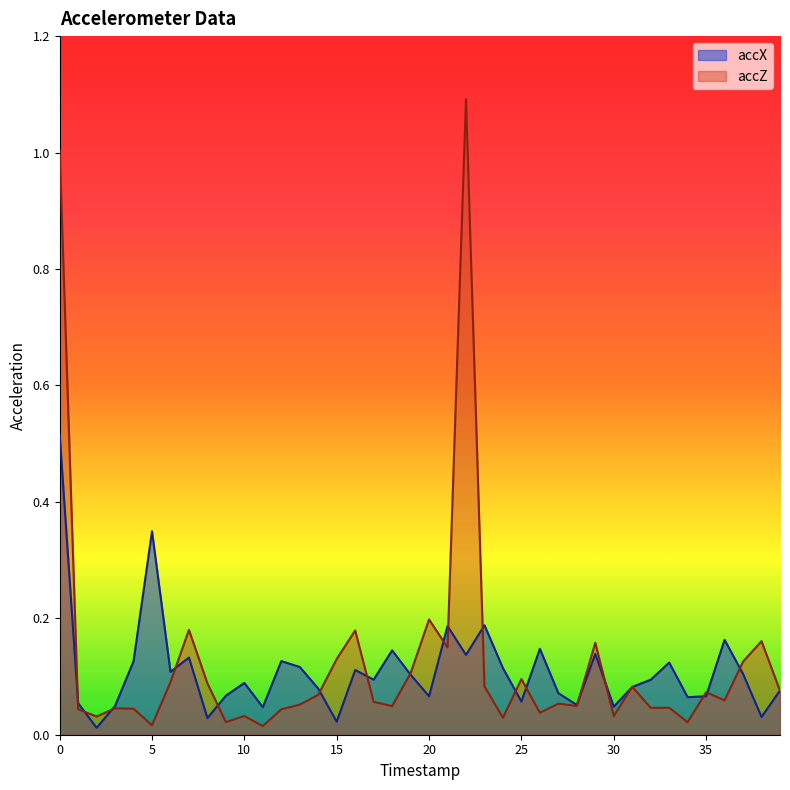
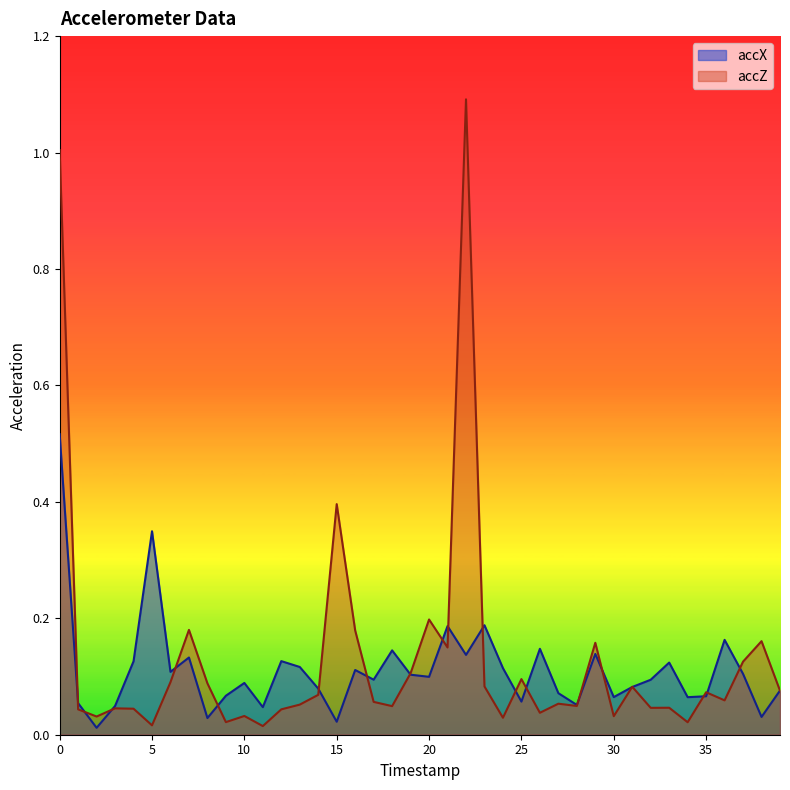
  {
    "accX": {
      "0": 0.52,
      "5": 0.35,
      "10": 0.09,
      "15": 0.02,
-     "20": 0.07,
+     "20": 0.10,
      "25": 0.06,
-     "30": 0.05,
+     "30": 0.06,
      "35": 0.07
    },
    "accZ": {
      "0": 1.00,
      "5": 0.02,
      "10": 0.03,
-     "15": 0.13,
+     "15": 0.40,
      "20": 0.20,
      "25": 0.10,
      "30": 0.03,
      "35": 0.07
    }
  }
